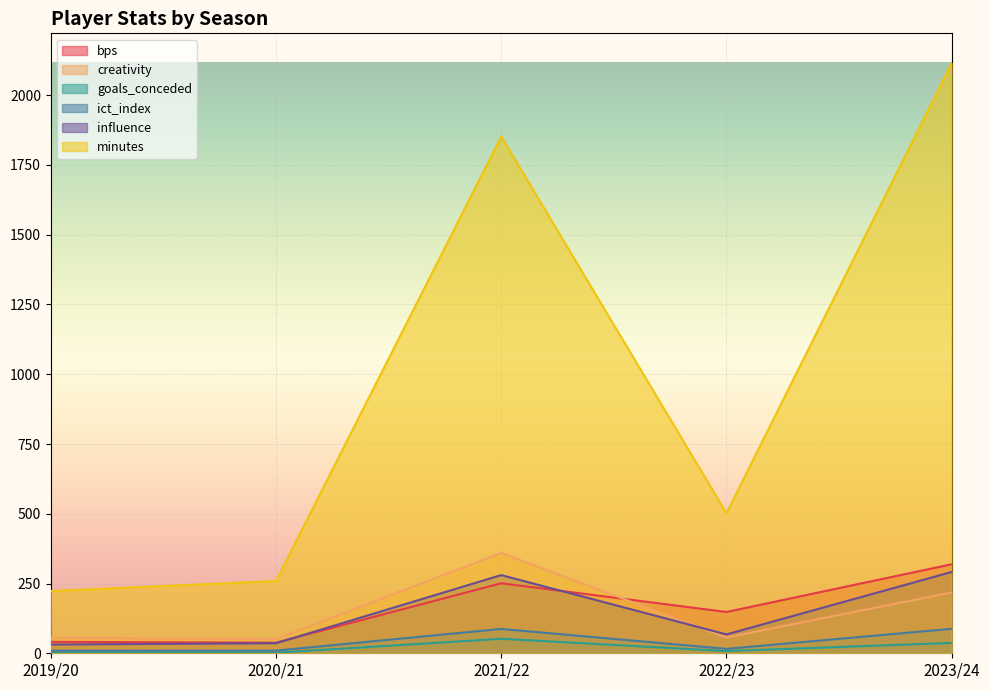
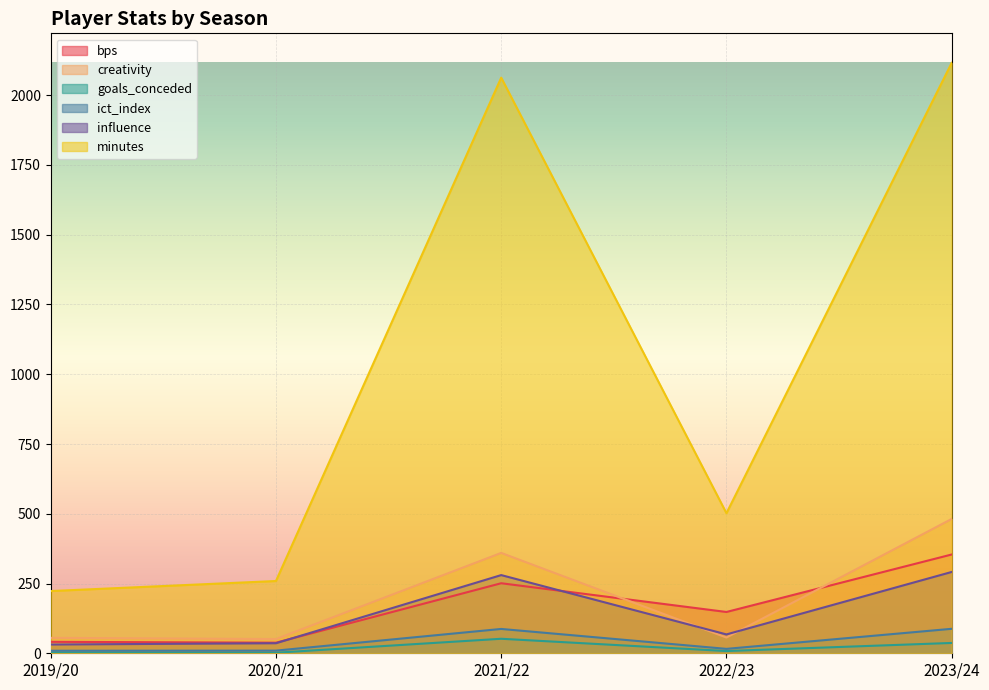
  {
    "bps": {
      "2019/20": 40,
      "2021/22": 250,
      "2022/23": 150,
-     "2023/24": 320
+     "2023/24": 350
    },
    "creativity": {
      "2019/20": 60,
      "2020/21": 50,
      "2021/22": 360,
      "2022/23": 60,
-     "2023/24": 220
+     "2023/24": 480
    },
    "minutes": {
      "2019/20": 220,
      "2020/21": 260,
-     "2021/22": 1850,
+     "2021/22": 2060,
      "2022/23": 500,
      "2023/24": 2120
    }
  }
